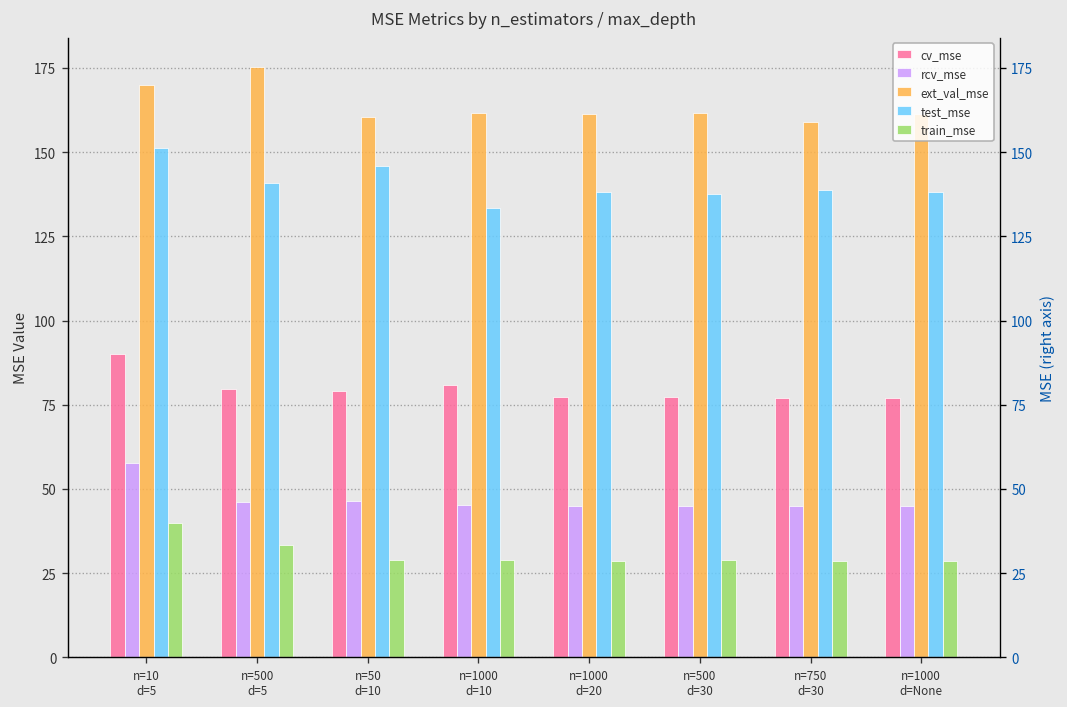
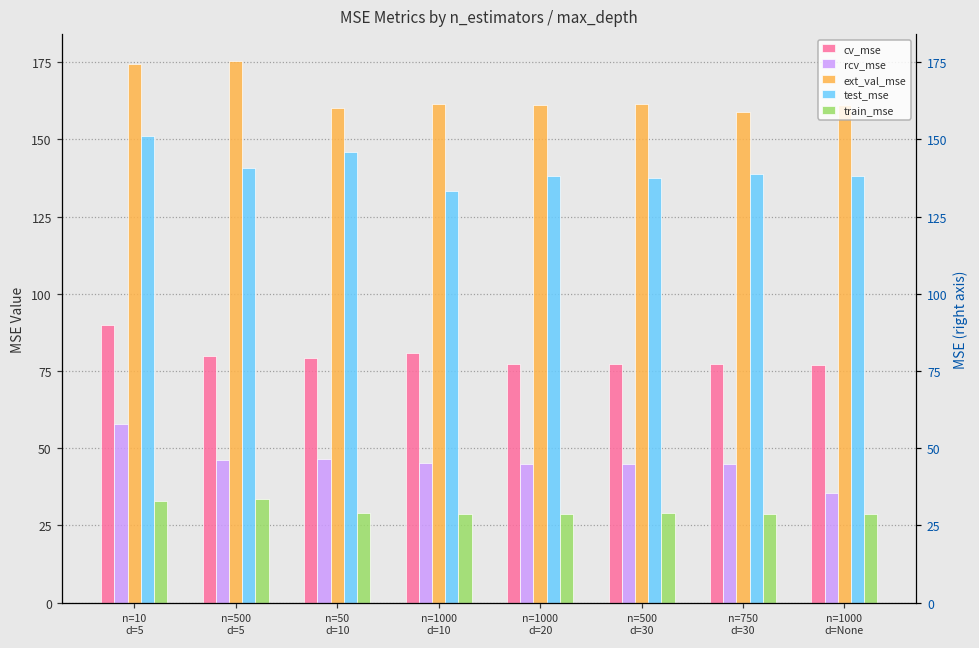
  {
    "cv_mse": {
      "n=10 d=5": 90,
      "n=500 d=5": 80,
      "n=50 d=10": 79,
      "n=1000 d=10": 81,
      "n=1000 d=20": 77,
      "n=500 d=30": 77,
      "n=750 d=30": 77,
      "n=1000 d=None": 77
    },
    "rcv_mse": {
      "n=10 d=5": 58,
      "n=500 d=5": 46,
      "n=50 d=10": 46,
      "n=1000 d=10": 45,
      "n=1000 d=20": 45,
      "n=500 d=30": 45,
      "n=750 d=30": 45,
-     "n=1000 d=None": 45
+     "n=1000 d=None": 35
    },
    "ext_val_mse": {
-     "n=10 d=5": 170,
+     "n=10 d=5": 174,
      "n=500 d=5": 175,
      "n=50 d=10": 160,
      "n=1000 d=10": 162,
      "n=1000 d=20": 161,
      "n=500 d=30": 162,
      "n=750 d=30": 159
    },
    "test_mse": {
      "n=10 d=5": 151,
      "n=500 d=5": 141,
      "n=50 d=10": 146,
      "n=1000 d=10": 133,
      "n=1000 d=20": 138,
      "n=500 d=30": 138,
      "n=750 d=30": 139,
      "n=1000 d=None": 138
    },
    "train_mse": {
-     "n=10 d=5": 40,
+     "n=10 d=5": 33,
      "n=500 d=5": 33,
      "n=50 d=10": 29,
      "n=1000 d=10": 29,
      "n=1000 d=20": 29,
      "n=500 d=30": 29,
      "n=750 d=30": 29,
      "n=1000 d=None": 29
    }
  }
